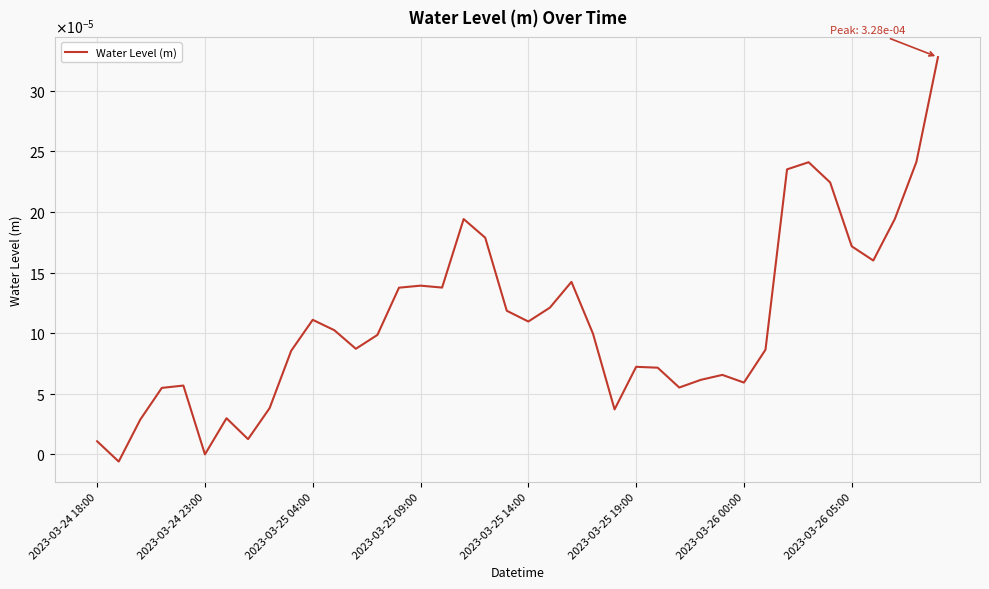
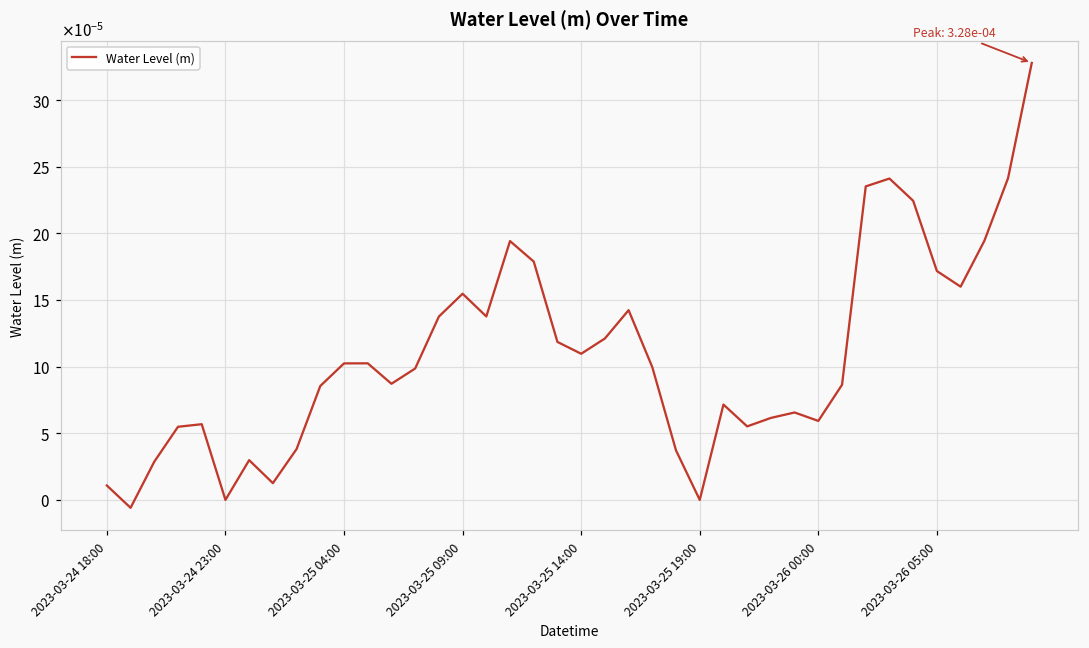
  {
    "2023-03-24 18:00": 0.000011,
    "2023-03-24 23:00": 0.000000,
-   "2023-03-25 04:00": 0.000111,
-   "2023-03-25 09:00": 0.000139,
+   "2023-03-25 04:00": 0.000102,
+   "2023-03-25 09:00": 0.000155,
    "2023-03-25 14:00": 0.000110,
-   "2023-03-25 19:00": 0.0001,
+   "2023-03-25 19:00": 0.0000,
    "2023-03-26 00:00": 0.000059,
    "2023-03-26 05:00": 0.000172
  }
